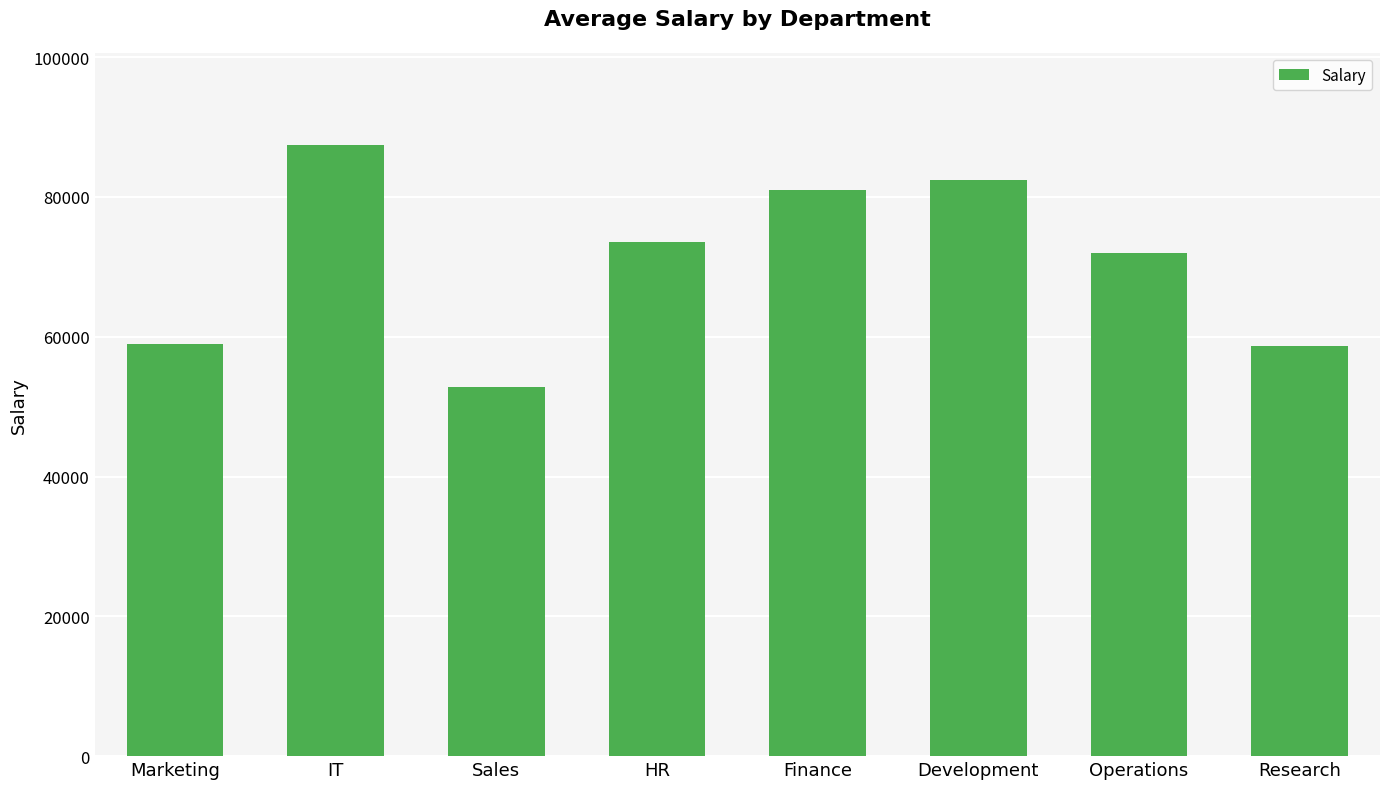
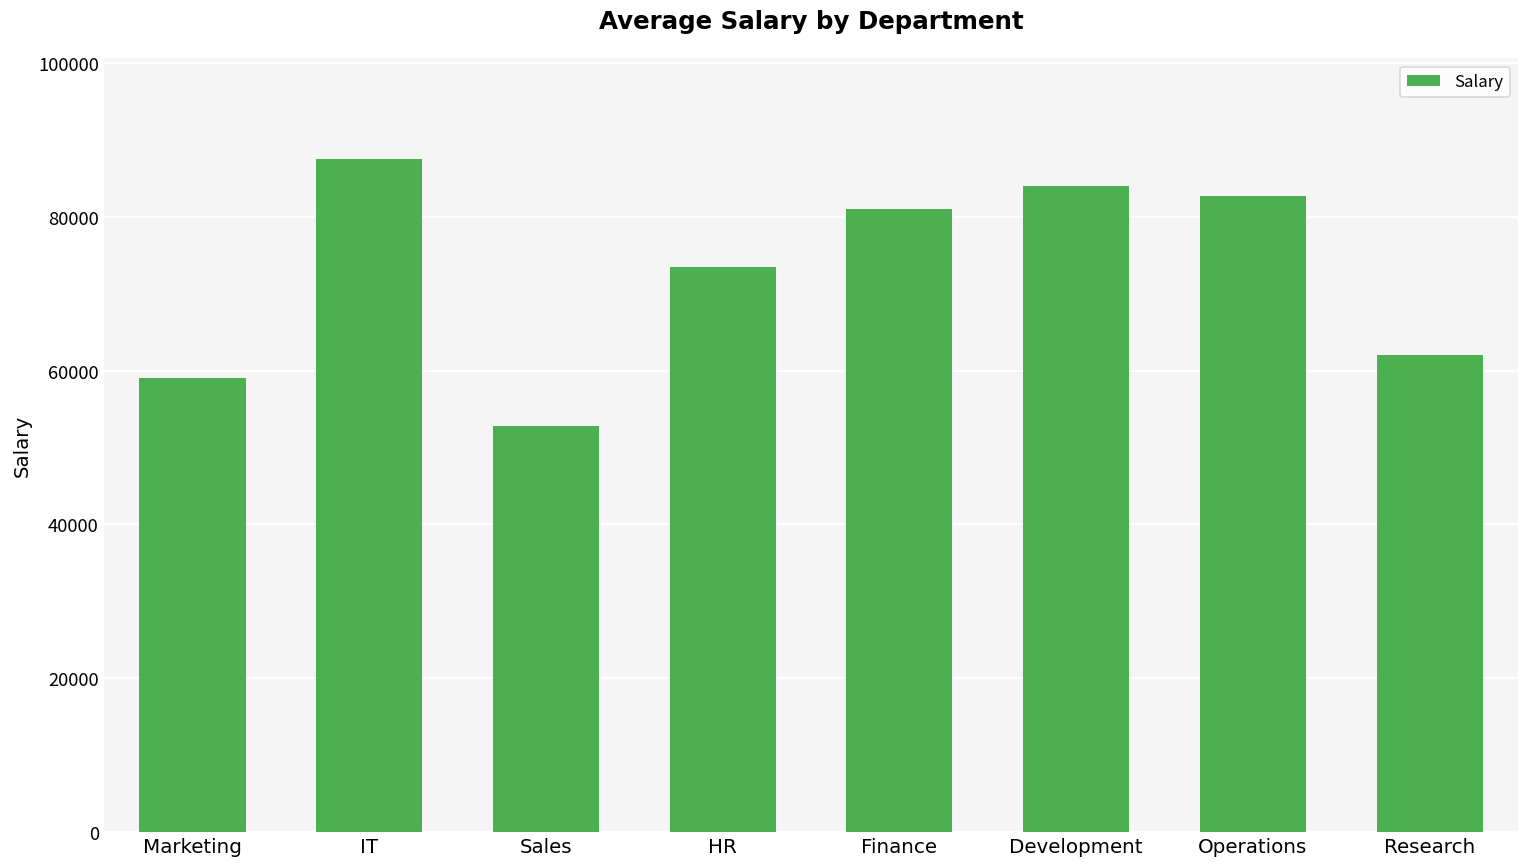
  {
    "Marketing": 59000,
    "IT": 88000,
    "Sales": 53000,
    "HR": 74000,
    "Finance": 81000,
-   "Development": 82000,
-   "Operations": 72000,
-   "Research": 59000
+   "Development": 84000,
+   "Operations": 83000,
+   "Research": 62000
  }
